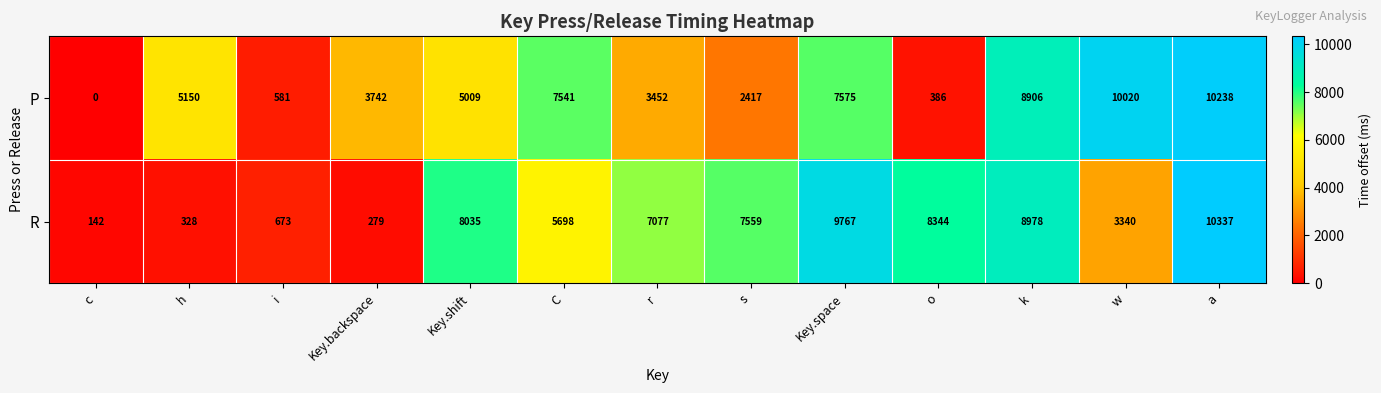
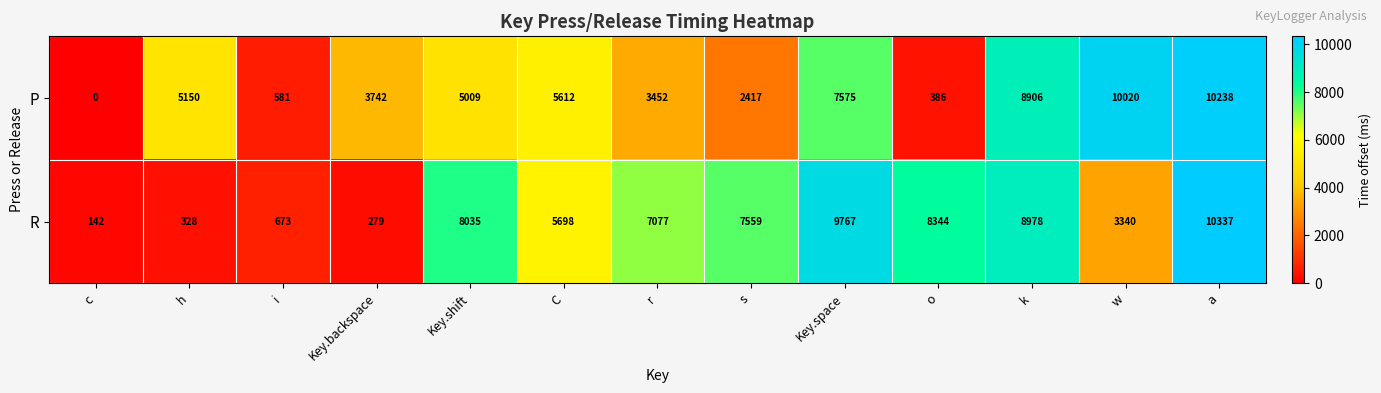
  {
    "P": {
      "c": 0,
      "h": 5150,
      "i": 581,
      "Key.backspace": 3742,
      "Key.shift": 5009,
-     "C": 7541,
+     "C": 5612,
      "r": 3452,
      "s": 2417,
      "Key.space": 7575,
      "o": 386,
      "k": 8906,
      "w": 10020,
      "a": 10238
    },
    "R": {
      "c": 142,
      "h": 328,
      "i": 673,
      "Key.backspace": 279,
      "Key.shift": 8035,
      "C": 5698,
      "r": 7077,
      "s": 7559,
      "Key.space": 9767,
      "o": 8344,
      "k": 8978,
      "w": 3340,
      "a": 10337
    }
  }
